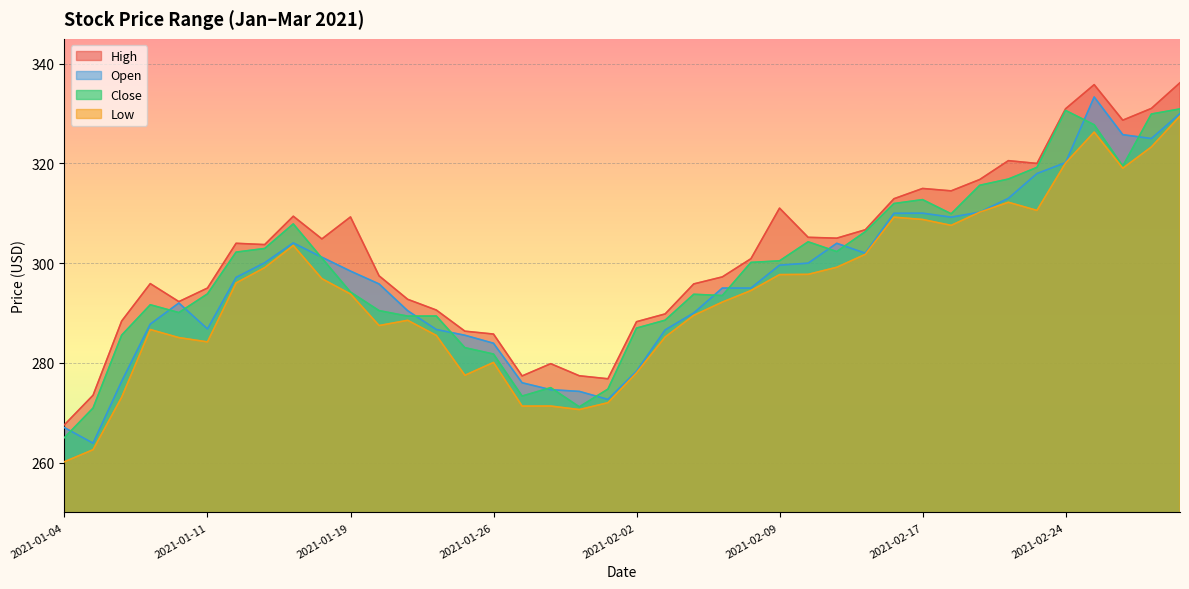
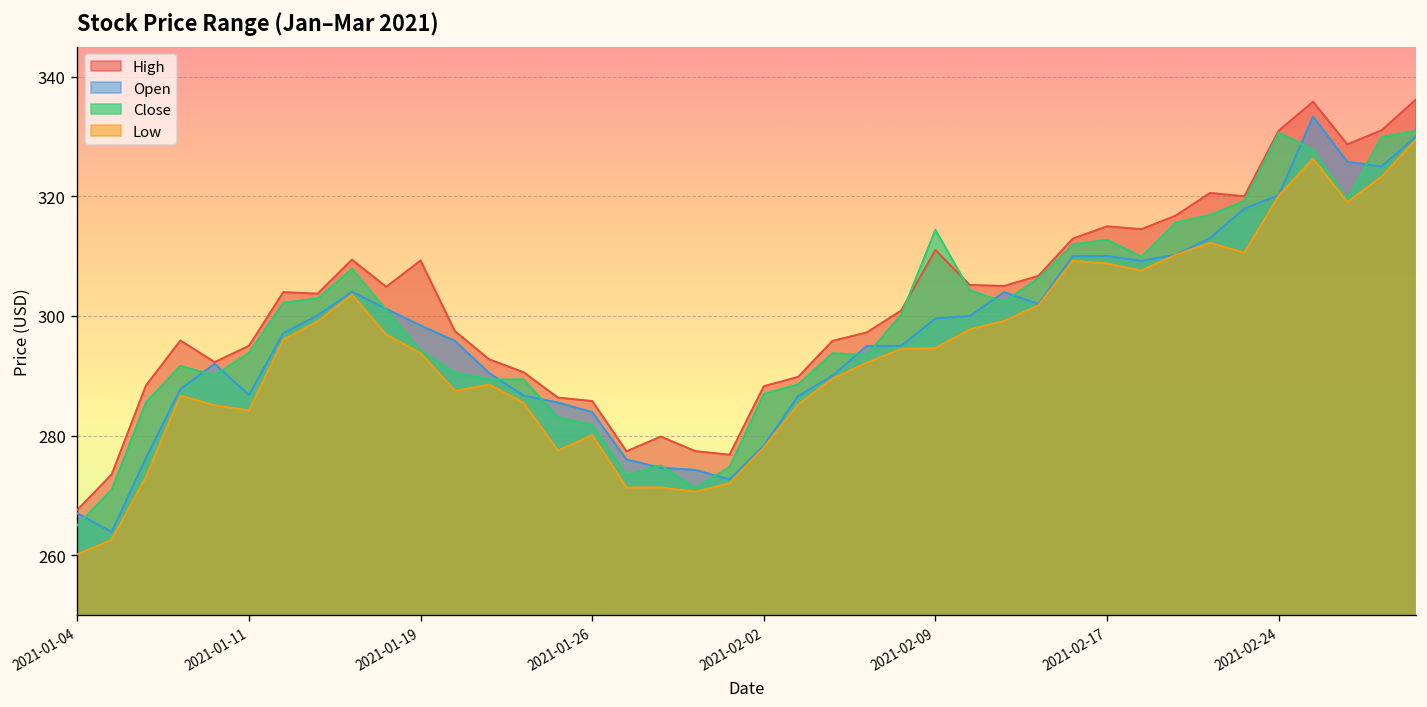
  {
    "High": {
      "2021-01-04": 268,
      "2021-01-11": 295,
      "2021-01-19": 309,
      "2021-01-26": 286,
      "2021-02-02": 288,
      "2021-02-09": 311,
      "2021-02-17": 315
    },
    "Open": {
      "2021-01-04": 267,
      "2021-01-11": 287,
      "2021-01-19": 298,
      "2021-01-26": 284,
      "2021-02-09": 300,
      "2021-02-17": 310
    },
    "Close": {
      "2021-01-04": 265,
      "2021-01-11": 294,
      "2021-01-26": 282,
      "2021-02-02": 287,
-     "2021-02-09": 300,
+     "2021-02-09": 314,
      "2021-02-17": 313
    },
    "Low": {
      "2021-01-04": 260,
      "2021-01-11": 284,
      "2021-01-26": 280,
-     "2021-02-09": 298,
+     "2021-02-09": 295,
      "2021-02-17": 309
    }
  }
